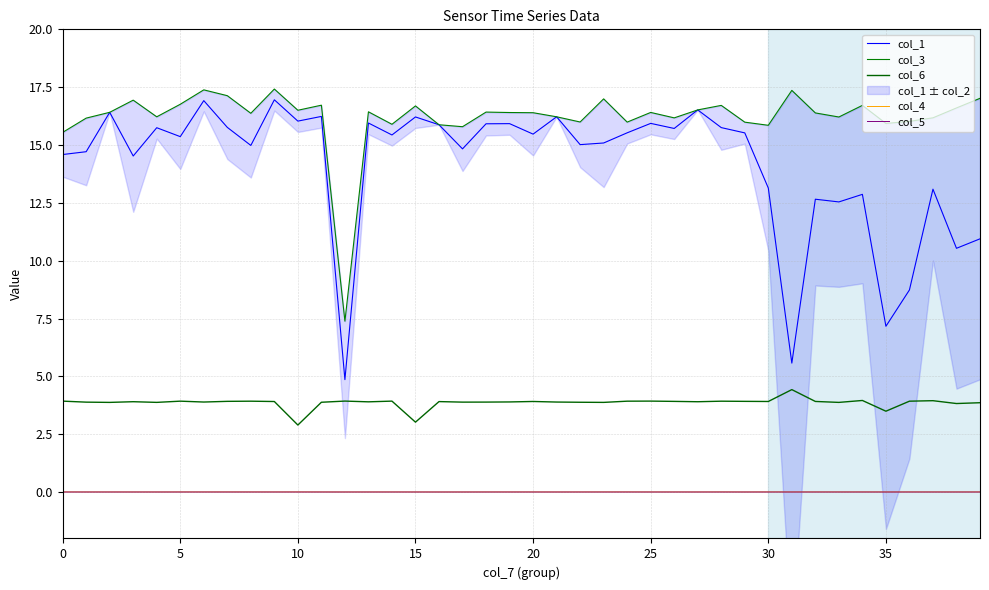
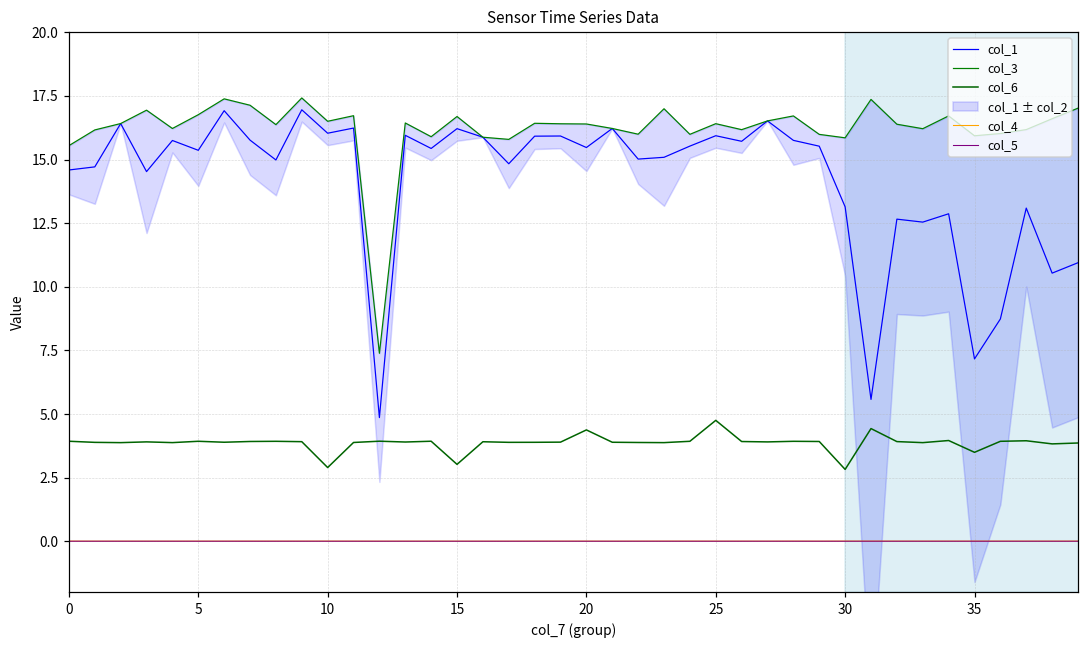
  {
    "col_6": {
      "0": 3.9,
      "5": 3.9,
      "10": 2.9,
      "15": 3.0,
-     "20": 3.9,
-     "25": 3.9,
-     "30": 3.9,
+     "20": 4.4,
+     "25": 4.8,
+     "30": 2.8,
      "35": 3.5
    },
    "col_5": {
      "0": 0.0,
      "5": 0.0,
      "10": 0.0,
      "15": 0.0,
      "20": 0.0,
      "25": 0.0,
      "30": 0.0,
      "35": 0.0
    }
  }
